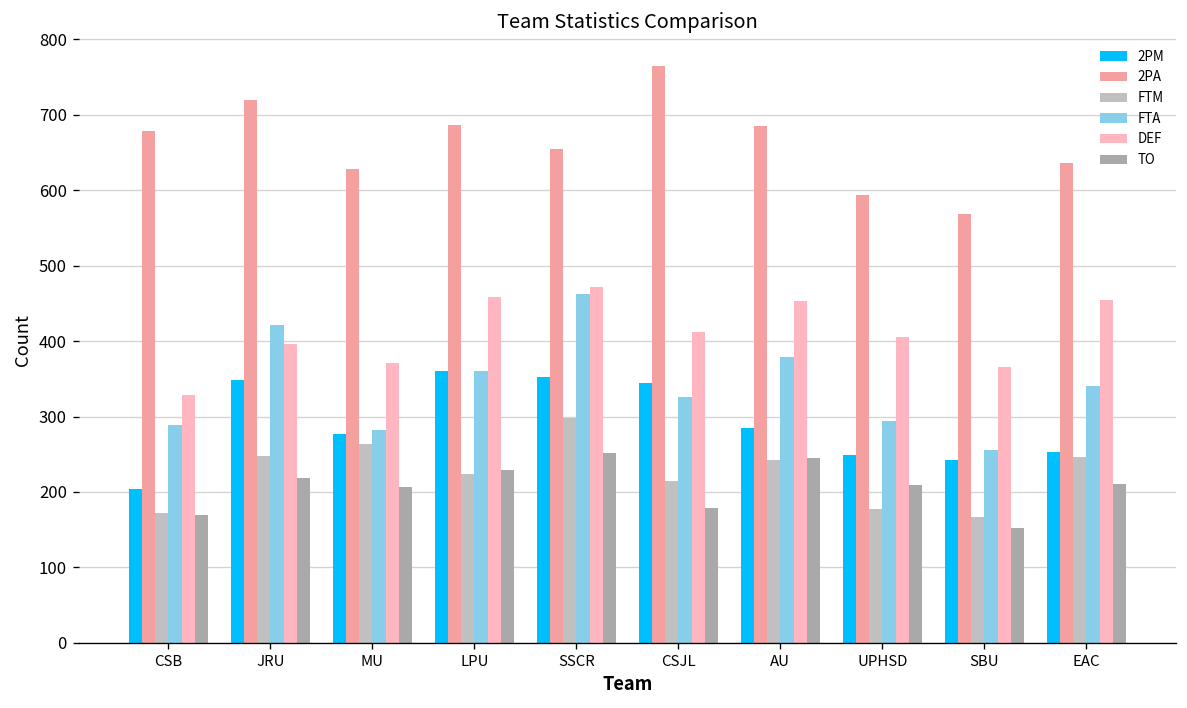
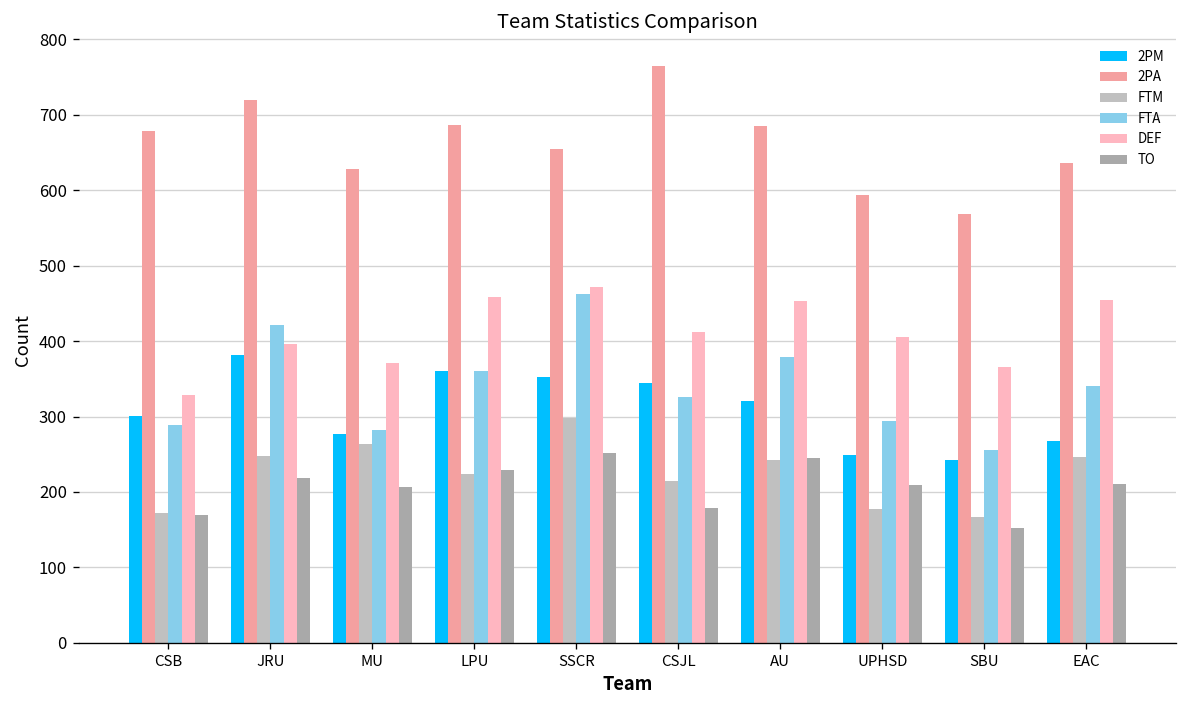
  {
    "2PM": {
-     "CSB": 200,
-     "JRU": 350,
+     "CSB": 300,
+     "JRU": 380,
      "MU": 280,
      "LPU": 360,
      "SSCR": 350,
      "CSJL": 350,
-     "AU": 290,
+     "AU": 320,
      "UPHSD": 250,
      "SBU": 240,
-     "EAC": 250
+     "EAC": 270
    },
    "FTA": {
      "CSB": 290,
      "JRU": 420,
      "MU": 280,
      "LPU": 360,
      "SSCR": 460,
      "CSJL": 330,
      "AU": 380,
      "UPHSD": 290,
      "SBU": 260,
      "EAC": 340
    }
  }
